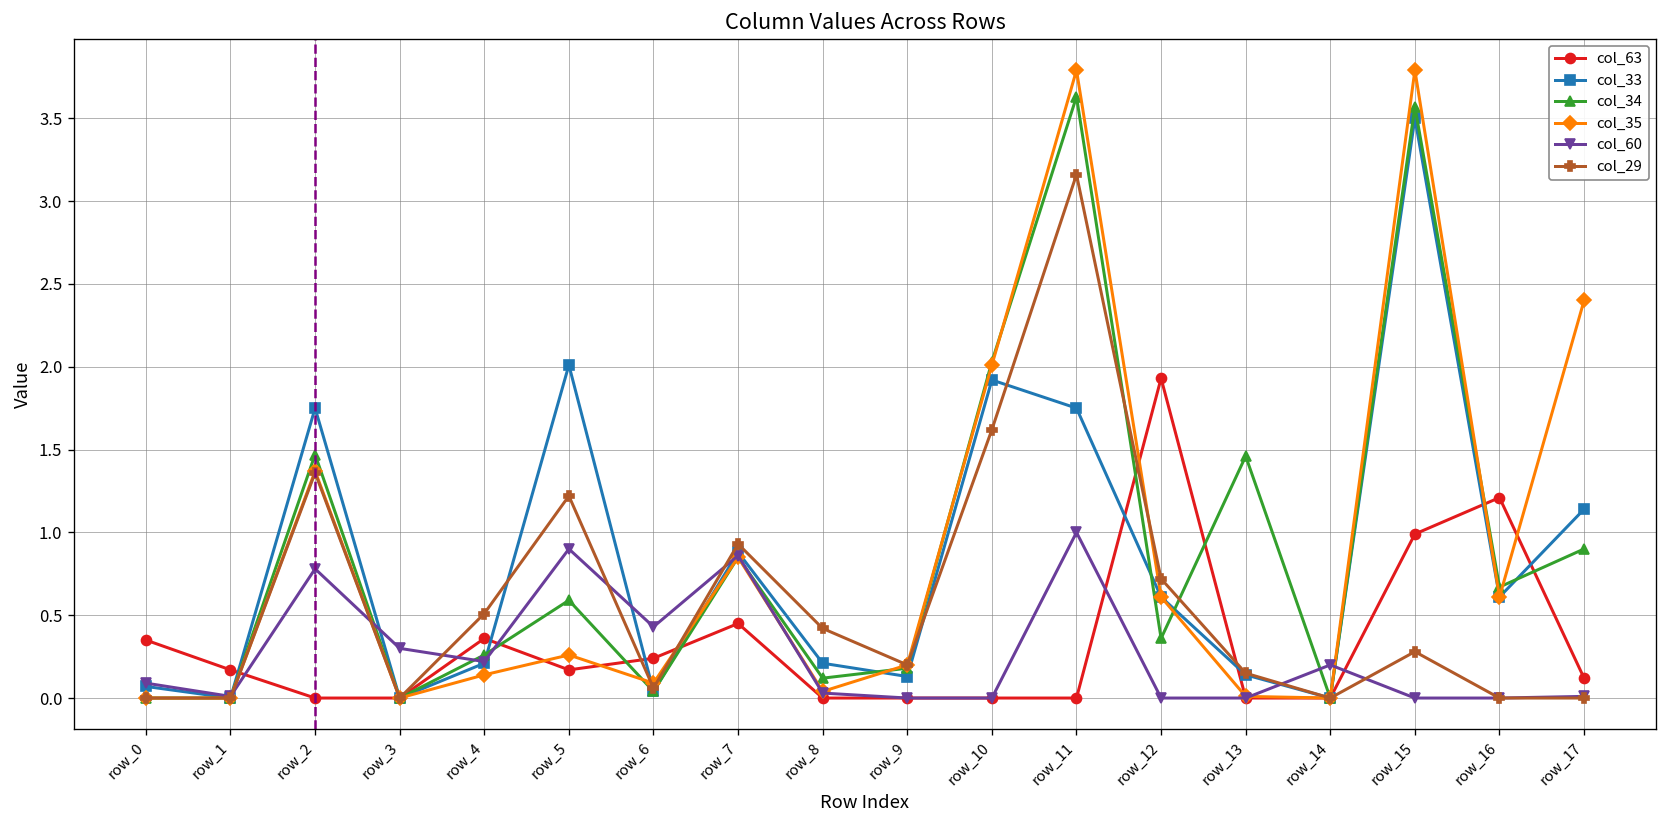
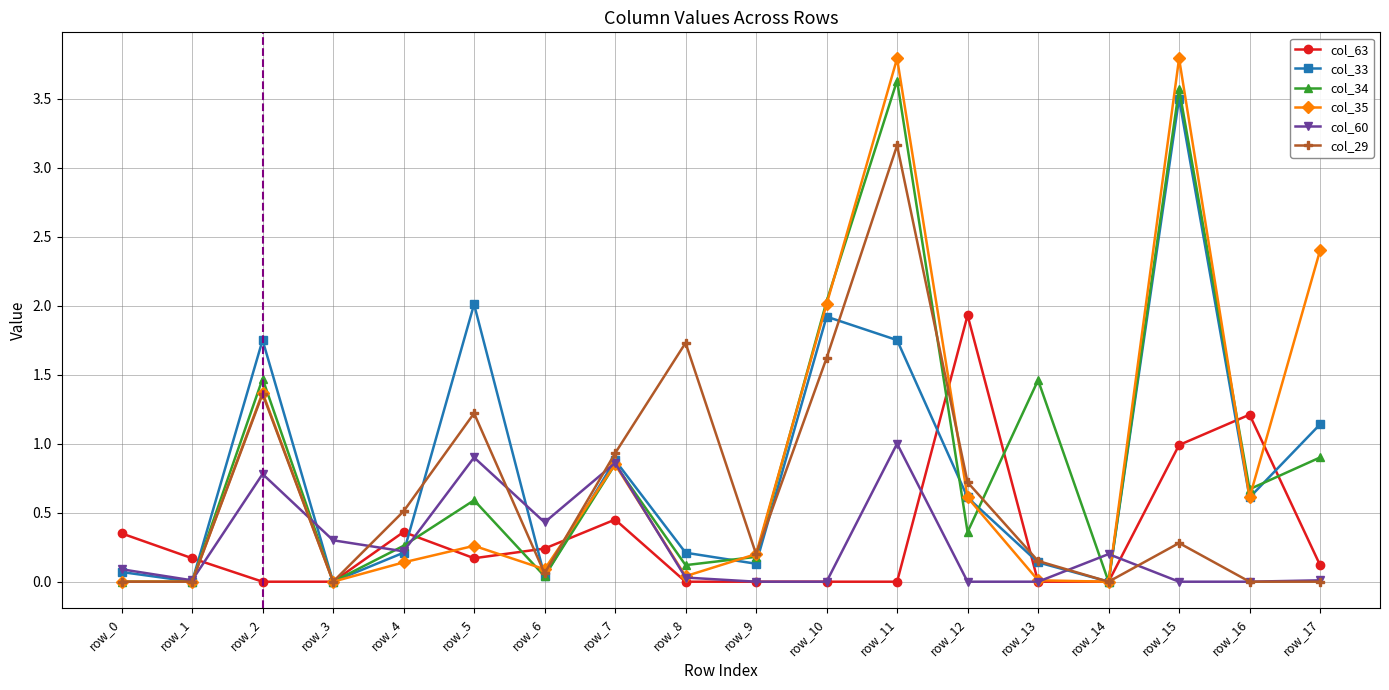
  {
    "col_63": {
      "row_0": 0.35,
      "row_1": 0.17,
      "row_2": 0.00,
      "row_4": 0.36,
      "row_5": 0.17,
      "row_6": 0.24,
      "row_7": 0.45,
      "row_8": 0.00,
      "row_11": 0.00,
      "row_12": 1.93,
      "row_15": 0.99,
      "row_16": 1.21,
      "row_17": 0.12
    },
    "col_33": {
      "row_0": 0.07,
      "row_2": 1.75,
      "row_5": 2.01,
      "row_7": 0.88,
      "row_8": 0.21,
      "row_9": 0.13,
      "row_10": 1.92,
      "row_11": 1.75,
      "row_15": 3.50,
      "row_17": 1.14
    },
    "col_34": {
      "row_2": 1.47,
      "row_4": 0.26,
      "row_5": 0.59,
      "row_8": 0.12,
      "row_9": 0.18,
      "row_10": 2.03,
      "row_11": 3.63,
      "row_12": 0.36,
      "row_13": 1.46,
      "row_15": 3.57,
      "row_16": 0.67,
      "row_17": 0.90
    },
    "col_35": {
      "row_4": 0.14,
      "row_5": 0.26,
      "row_6": 0.09,
      "row_10": 2.01,
      "row_11": 3.79,
      "row_15": 3.79,
      "row_17": 2.40
    },
    "col_60": {
      "row_0": 0.09,
      "row_2": 0.78,
      "row_3": 0.30,
      "row_5": 0.90,
      "row_6": 0.43,
      "row_11": 1.00,
      "row_12": 0.00,
      "row_14": 0.20,
      "row_15": 0.00
    },
    "col_29": {
      "row_4": 0.51,
      "row_5": 1.22,
      "row_6": 0.06,
      "row_7": 0.93,
-     "row_8": 0.42,
+     "row_8": 1.73,
      "row_10": 1.62,
      "row_11": 3.16,
      "row_12": 0.72,
      "row_15": 0.28
    }
  }
